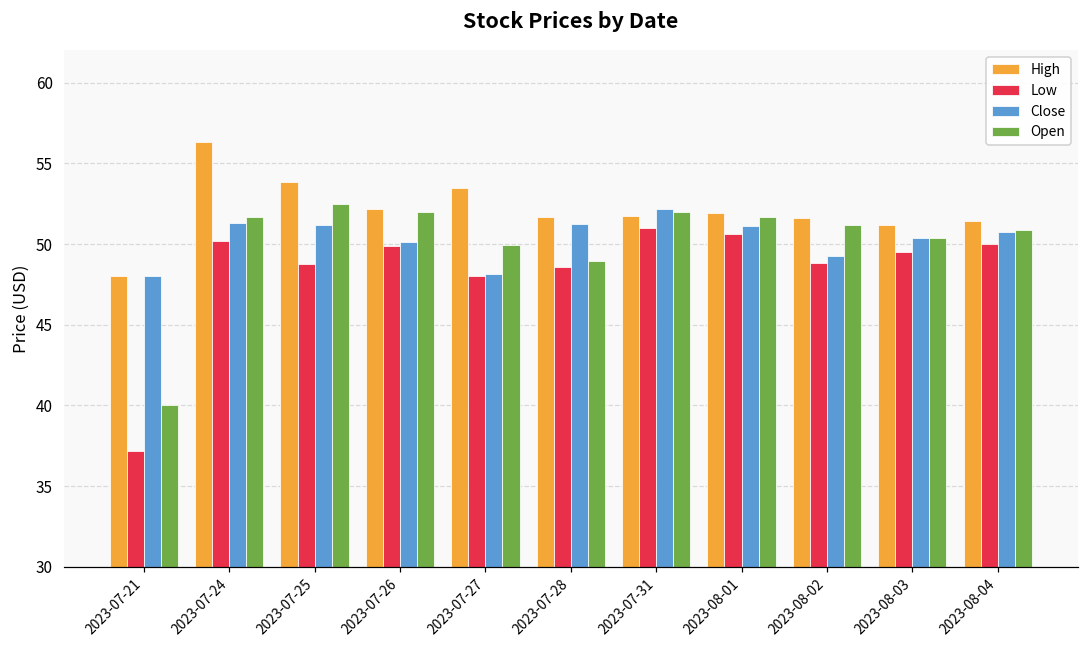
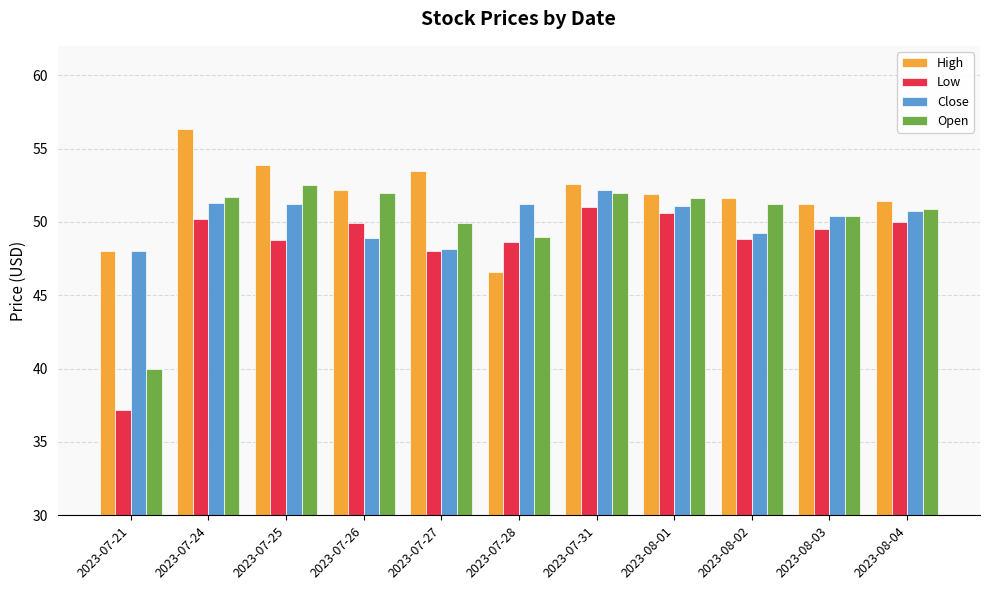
  {
    "High": {
      "2023-07-21": 48.0,
      "2023-07-24": 56.3,
      "2023-07-25": 53.8,
      "2023-07-26": 52.2,
      "2023-07-27": 53.5,
-     "2023-07-28": 51.7,
-     "2023-07-31": 51.7,
+     "2023-07-28": 46.6,
+     "2023-07-31": 52.6,
      "2023-08-01": 51.9,
      "2023-08-02": 51.6,
      "2023-08-03": 51.2,
      "2023-08-04": 51.4
    },
    "Low": {
      "2023-07-21": 37.2,
      "2023-07-24": 50.2,
      "2023-07-25": 48.8,
      "2023-07-26": 49.9,
      "2023-07-27": 48.0,
      "2023-07-28": 48.6,
      "2023-07-31": 51.0,
      "2023-08-01": 50.6,
      "2023-08-02": 48.8,
      "2023-08-03": 49.5,
      "2023-08-04": 50.0
    },
    "Close": {
      "2023-07-21": 48.0,
      "2023-07-24": 51.3,
      "2023-07-25": 51.2,
-     "2023-07-26": 50.1,
+     "2023-07-26": 48.9,
      "2023-07-27": 48.2,
      "2023-07-28": 51.3,
      "2023-07-31": 52.1,
      "2023-08-01": 51.1,
      "2023-08-02": 49.2,
      "2023-08-03": 50.4,
      "2023-08-04": 50.8
    },
    "Open": {
      "2023-07-21": 40.0,
      "2023-07-24": 51.7,
      "2023-07-25": 52.5,
      "2023-07-26": 52.0,
      "2023-07-27": 50.0,
      "2023-07-28": 49.0,
      "2023-07-31": 52.0,
      "2023-08-01": 51.7,
      "2023-08-02": 51.2,
      "2023-08-03": 50.4,
      "2023-08-04": 50.8
    }
  }
